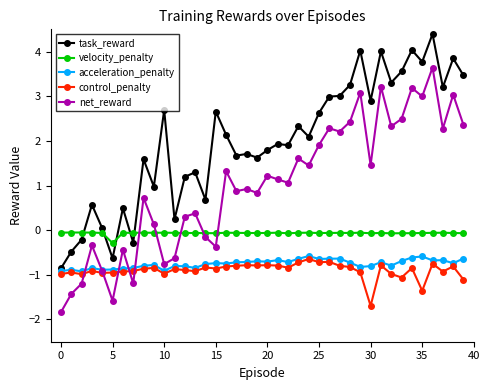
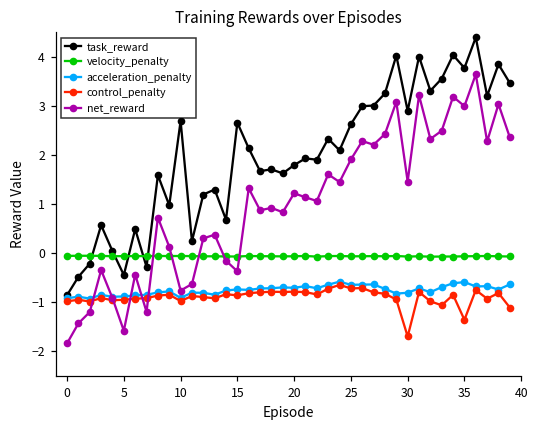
  {
    "task_reward": {
      "0": -0.9,
-     "5": -0.6,
+     "5": -0.4,
      "15": 2.7,
      "20": 1.8,
      "25": 2.6,
      "30": 2.9,
      "35": 3.8
    },
    "velocity_penalty": {
      "0": -0.1,
-     "5": -0.3,
+     "5": -0.1,
      "10": -0.1,
      "15": -0.1,
      "20": -0.1,
      "25": -0.1,
      "30": -0.1,
      "35": -0.1
    },
    "acceleration_penalty": {
      "0": -0.9,
      "5": -0.9,
      "10": -0.9,
      "15": -0.7,
      "20": -0.7,
      "25": -0.6,
      "30": -0.8,
      "35": -0.6
    },
    "control_penalty": {
      "0": -1.0,
      "5": -0.9,
      "10": -1.0,
      "15": -0.9,
      "20": -0.8,
      "25": -0.7,
      "30": -1.7,
      "35": -1.4
    },
    "net_reward": {
      "0": -1.8,
      "5": -1.6,
      "10": -0.8,
      "15": -0.4,
      "20": 1.2,
      "25": 1.9,
      "30": 1.5,
      "35": 3.0
    }
  }
